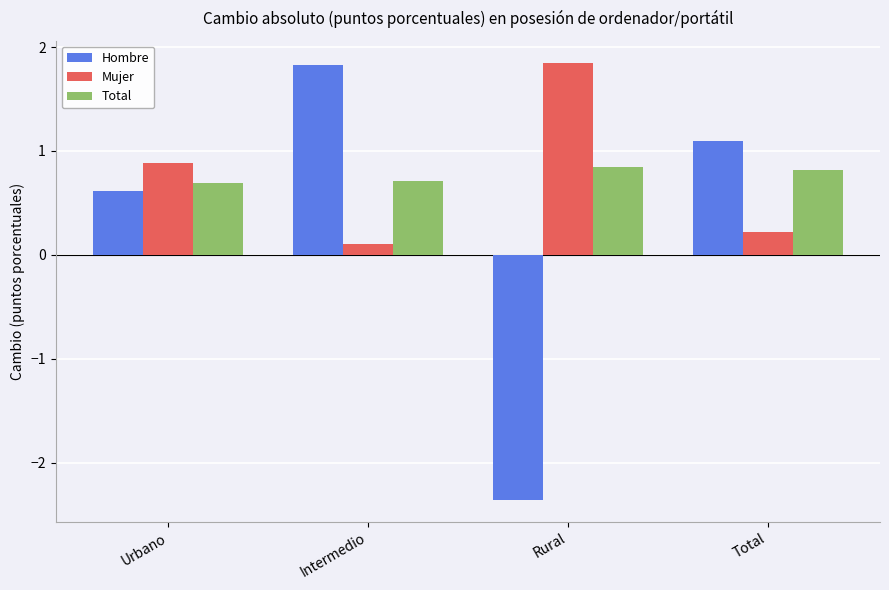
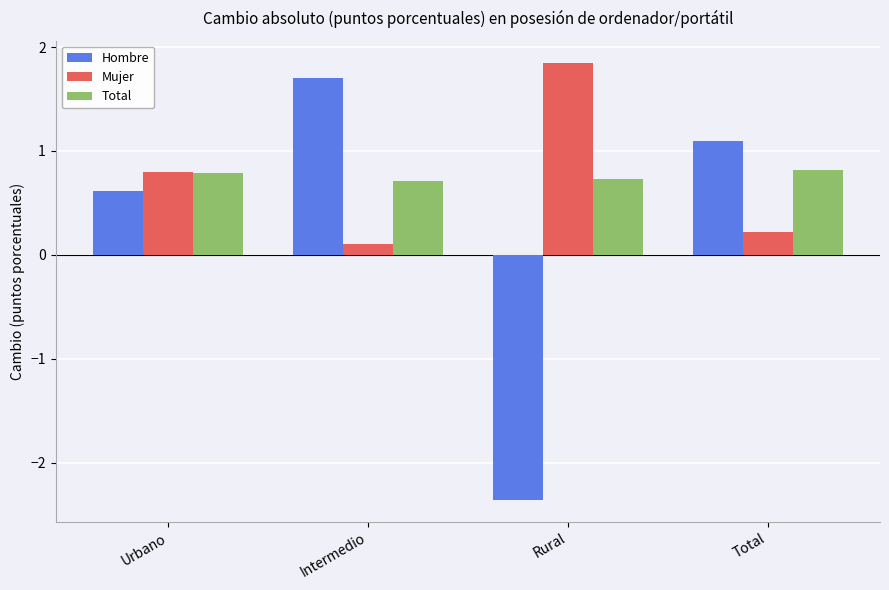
  {
    "Hombre": {
      "Urbano": 0.62,
-     "Intermedio": 1.83,
+     "Intermedio": 1.71,
      "Rural": -2.36,
      "Total": 1.10
    },
    "Mujer": {
-     "Urbano": 0.89,
+     "Urbano": 0.80,
      "Intermedio": 0.10,
      "Rural": 1.85,
      "Total": 0.22
    },
    "Total": {
-     "Urbano": 0.69,
+     "Urbano": 0.78,
      "Intermedio": 0.71,
-     "Rural": 0.85,
+     "Rural": 0.73,
      "Total": 0.82
    }
  }
